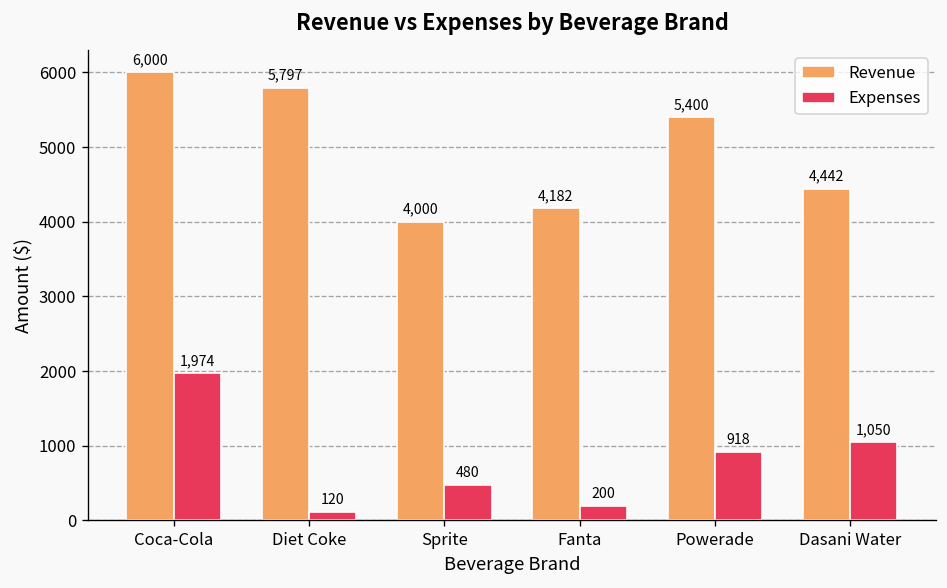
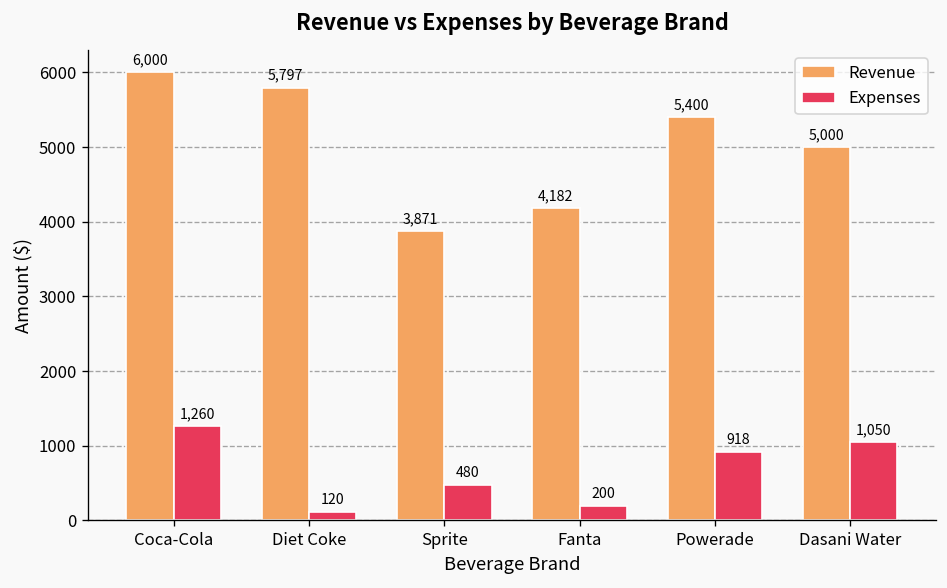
  {
    "Revenue": {
      "Coca-Cola": "6,000",
      "Diet Coke": "5,797",
-     "Sprite": "4,000",
+     "Sprite": "3,871",
      "Fanta": "4,182",
      "Powerade": "5,400",
-     "Dasani Water": "4,442"
+     "Dasani Water": "5,000"
    },
    "Expenses": {
-     "Coca-Cola": "1,974",
+     "Coca-Cola": "1,260",
      "Diet Coke": "120",
      "Sprite": "480",
      "Fanta": "200",
      "Powerade": "918",
      "Dasani Water": "1,050"
    }
  }
